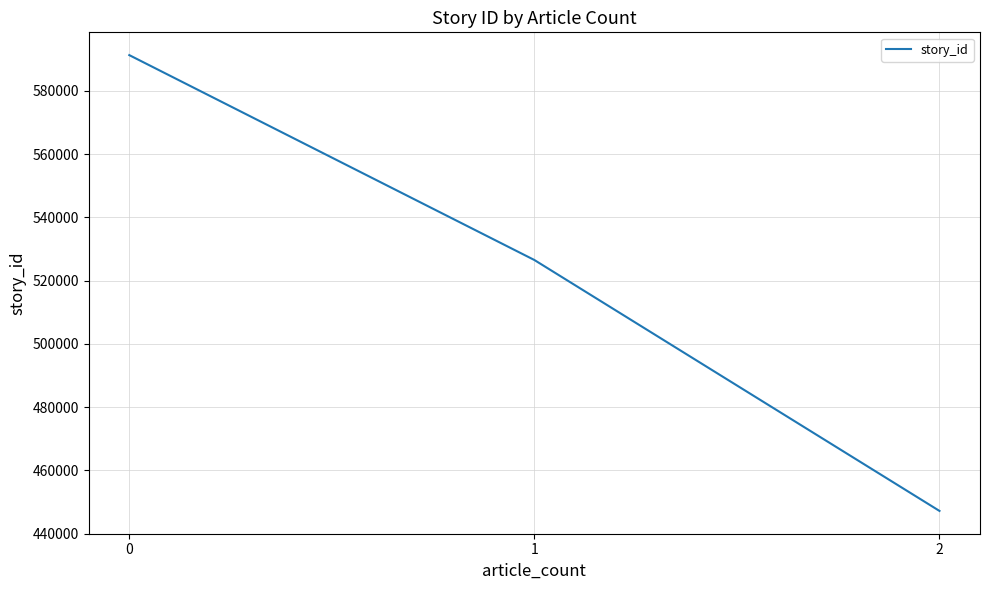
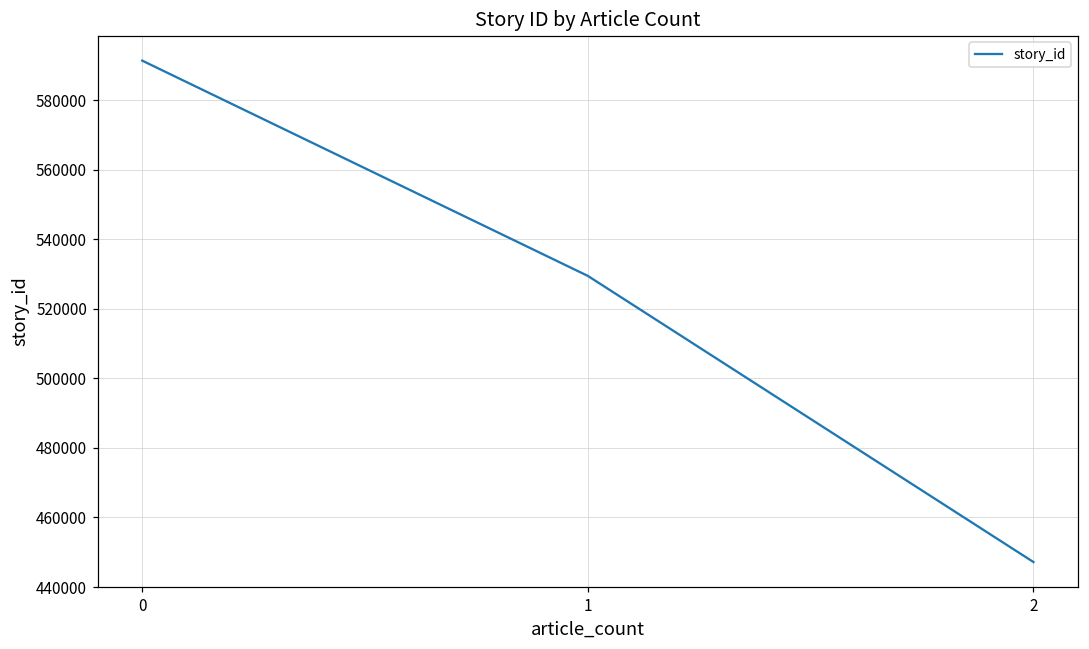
  {
    "0": 591000,
-   "1": 527000,
+   "1": 529000,
    "2": 447000
  }
